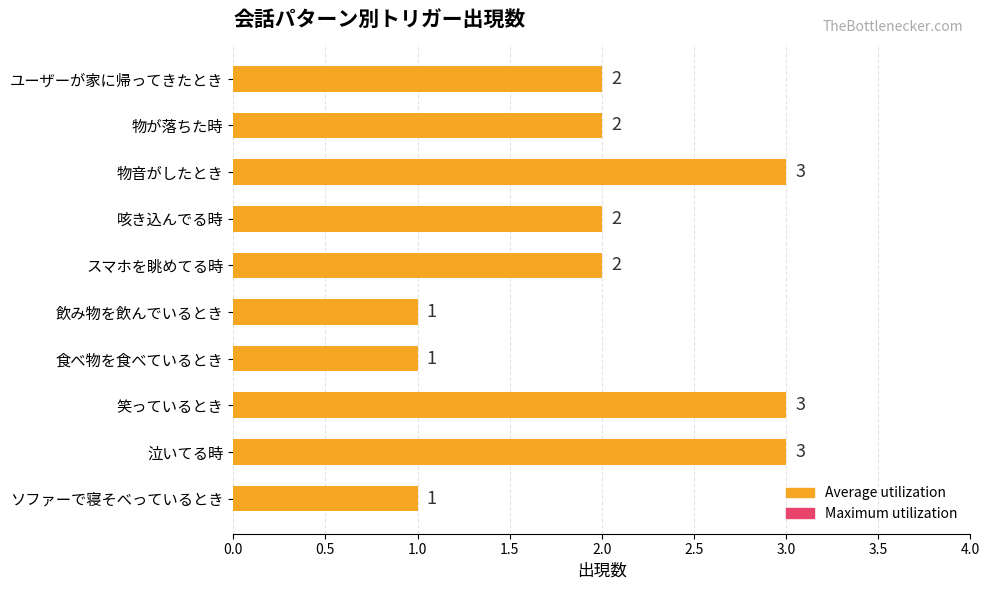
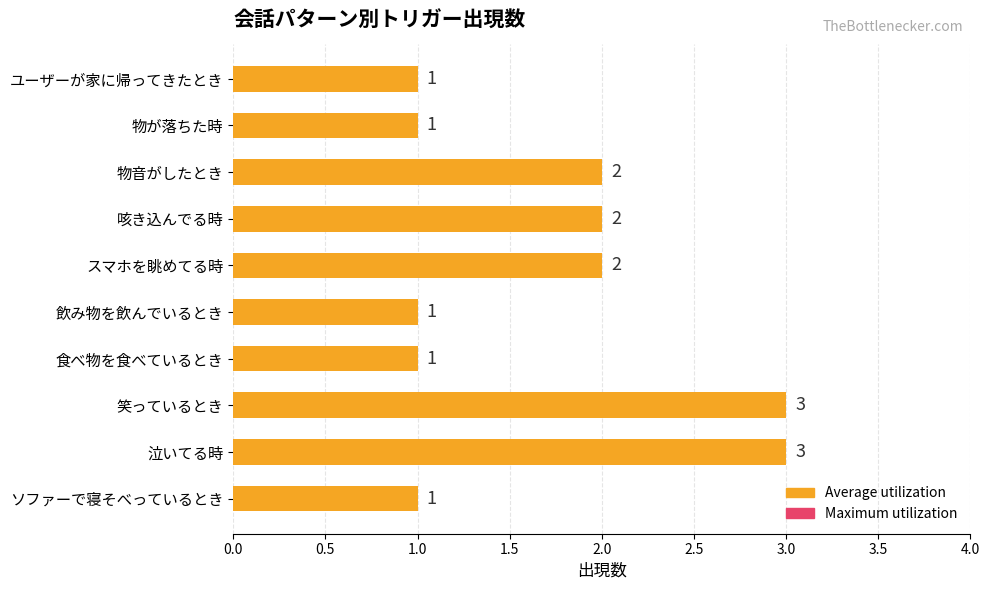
  {
-   "ユーザーが家に帰ってきたとき": 2,
-   "物が落ちた時": 2,
-   "物音がしたとき": 3,
+   "ユーザーが家に帰ってきたとき": 1,
+   "物が落ちた時": 1,
+   "物音がしたとき": 2,
    "咳き込んでる時": 2,
    "スマホを眺めてる時": 2,
    "飲み物を飲んでいるとき": 1,
    "食べ物を食べているとき": 1,
    "笑っているとき": 3,
    "泣いてる時": 3,
    "ソファーで寝そべっているとき": 1
  }
